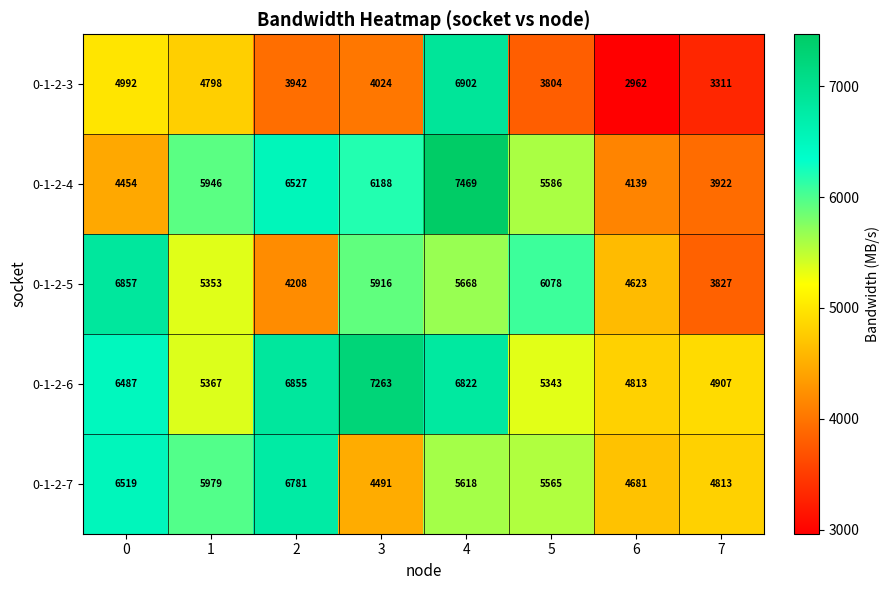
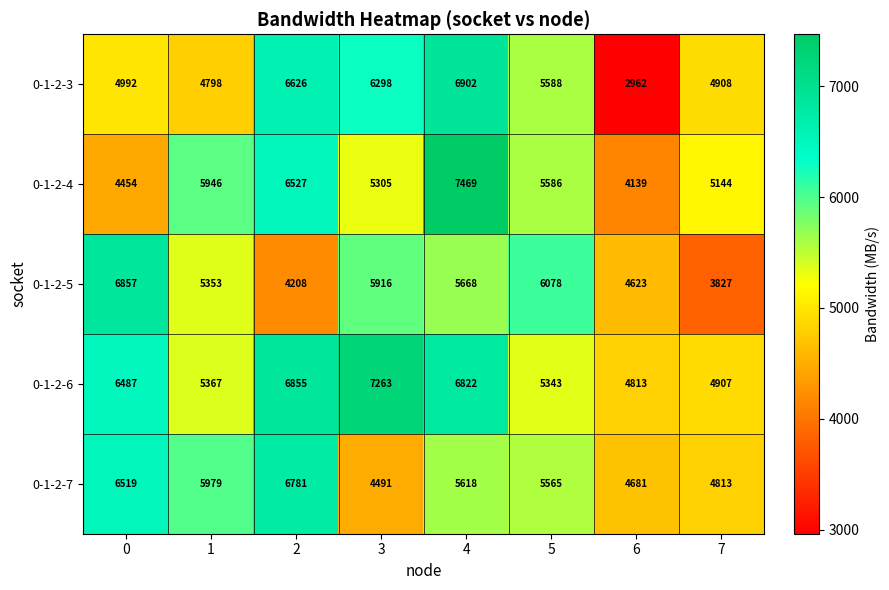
  {
    "0-1-2-3": {
      "0": 4992,
      "1": 4798,
-     "2": 3942,
-     "3": 4024,
+     "2": 6626,
+     "3": 6298,
      "4": 6902,
-     "5": 3804,
+     "5": 5588,
      "6": 2962,
-     "7": 3311
+     "7": 4908
    },
    "0-1-2-4": {
      "0": 4454,
      "1": 5946,
      "2": 6527,
-     "3": 6188,
+     "3": 5305,
      "4": 7469,
      "5": 5586,
      "6": 4139,
-     "7": 3922
+     "7": 5144
    },
    "0-1-2-5": {
      "0": 6857,
      "1": 5353,
      "2": 4208,
      "3": 5916,
      "4": 5668,
      "5": 6078,
      "6": 4623,
      "7": 3827
    },
    "0-1-2-6": {
      "0": 6487,
      "1": 5367,
      "2": 6855,
      "3": 7263,
      "4": 6822,
      "5": 5343,
      "6": 4813,
      "7": 4907
    },
    "0-1-2-7": {
      "0": 6519,
      "1": 5979,
      "2": 6781,
      "3": 4491,
      "4": 5618,
      "5": 5565,
      "6": 4681,
      "7": 4813
    }
  }
